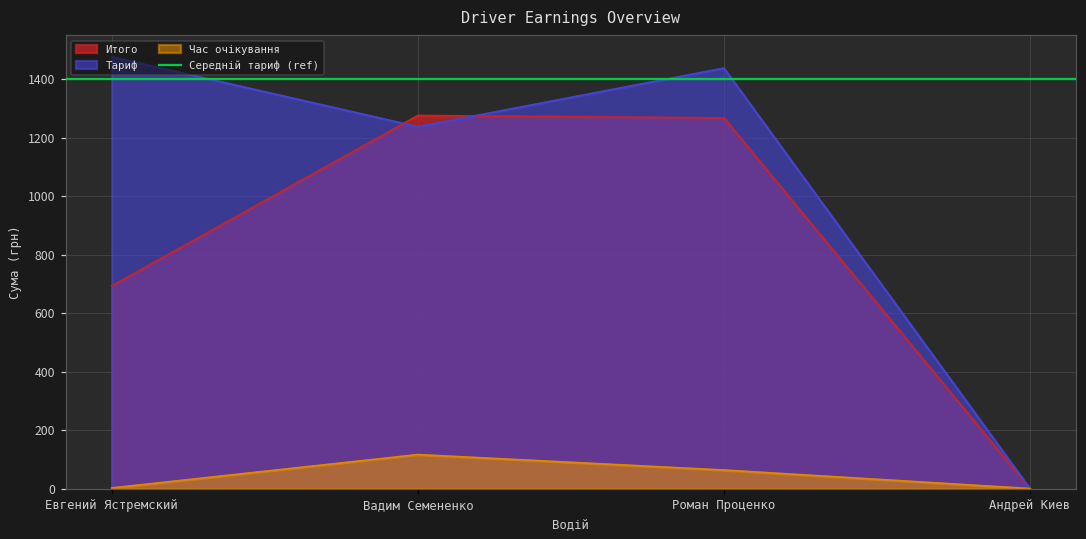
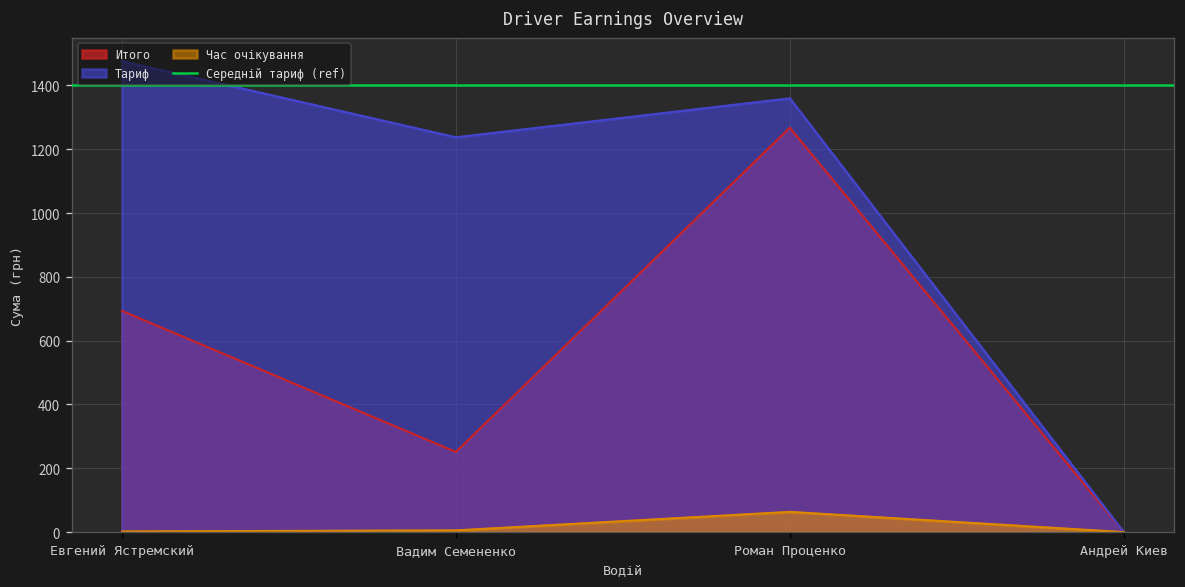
  {
    "Итого": {
      "Евгений Ястремский": 690,
-     "Вадим Семененко": 1280,
+     "Вадим Семененко": 250,
      "Роман Проценко": 1270
    },
    "Тариф": {
      "Вадим Семененко": 1240,
-     "Роман Проценко": 1440
+     "Роман Проценко": 1360
    },
    "Час очікування": {
      "Евгений Ястремский": 0,
-     "Вадим Семененко": 120,
+     "Вадим Семененко": 10,
      "Роман Проценко": 60
    }
  }
